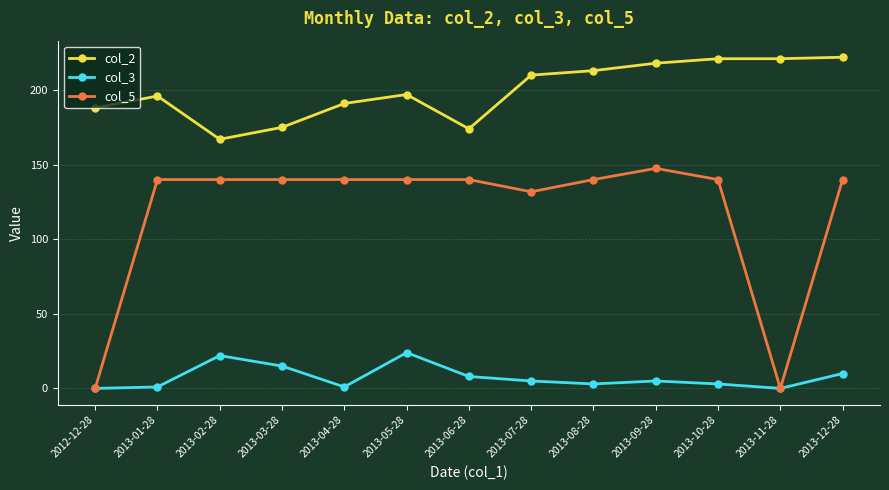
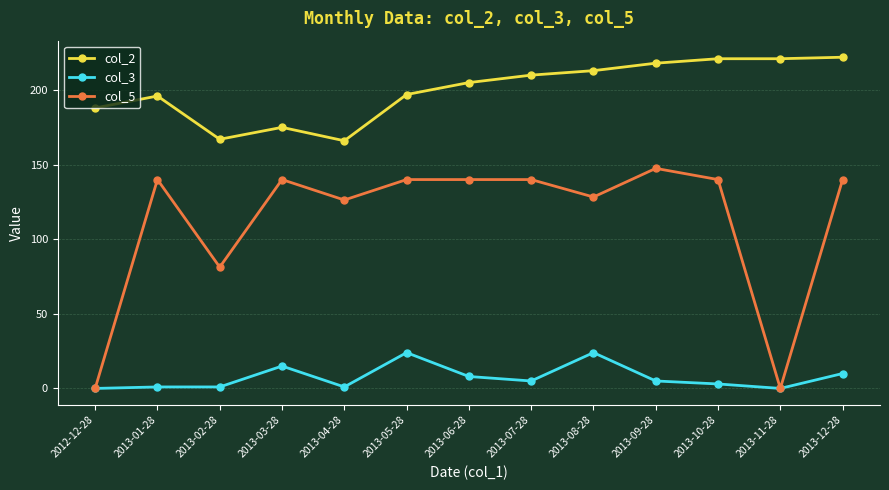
  {
    "col_2": {
      "2013-01-28": 196,
      "2013-02-28": 167,
      "2013-03-28": 175,
-     "2013-04-28": 191,
+     "2013-04-28": 166,
      "2013-05-28": 197,
-     "2013-06-28": 174,
+     "2013-06-28": 205,
      "2013-07-28": 210,
      "2013-08-28": 213,
      "2013-09-28": 218,
      "2013-10-28": 221,
      "2013-11-28": 221,
      "2013-12-28": 222
    },
    "col_3": {
      "2013-01-28": 1,
-     "2013-02-28": 22,
+     "2013-02-28": 1,
      "2013-03-28": 15,
      "2013-04-28": 1,
      "2013-05-28": 24,
      "2013-06-28": 8,
      "2013-07-28": 5,
-     "2013-08-28": 3,
+     "2013-08-28": 24,
      "2013-09-28": 5,
      "2013-10-28": 3,
      "2013-12-28": 10
    },
    "col_5": {
      "2013-01-28": 140,
-     "2013-02-28": 140,
+     "2013-02-28": 81,
      "2013-03-28": 140,
-     "2013-04-28": 140,
+     "2013-04-28": 126,
      "2013-05-28": 140,
      "2013-06-28": 140,
-     "2013-07-28": 132,
-     "2013-08-28": 140,
+     "2013-07-28": 140,
+     "2013-08-28": 128,
      "2013-09-28": 148,
      "2013-10-28": 140,
      "2013-12-28": 140
    }
  }
